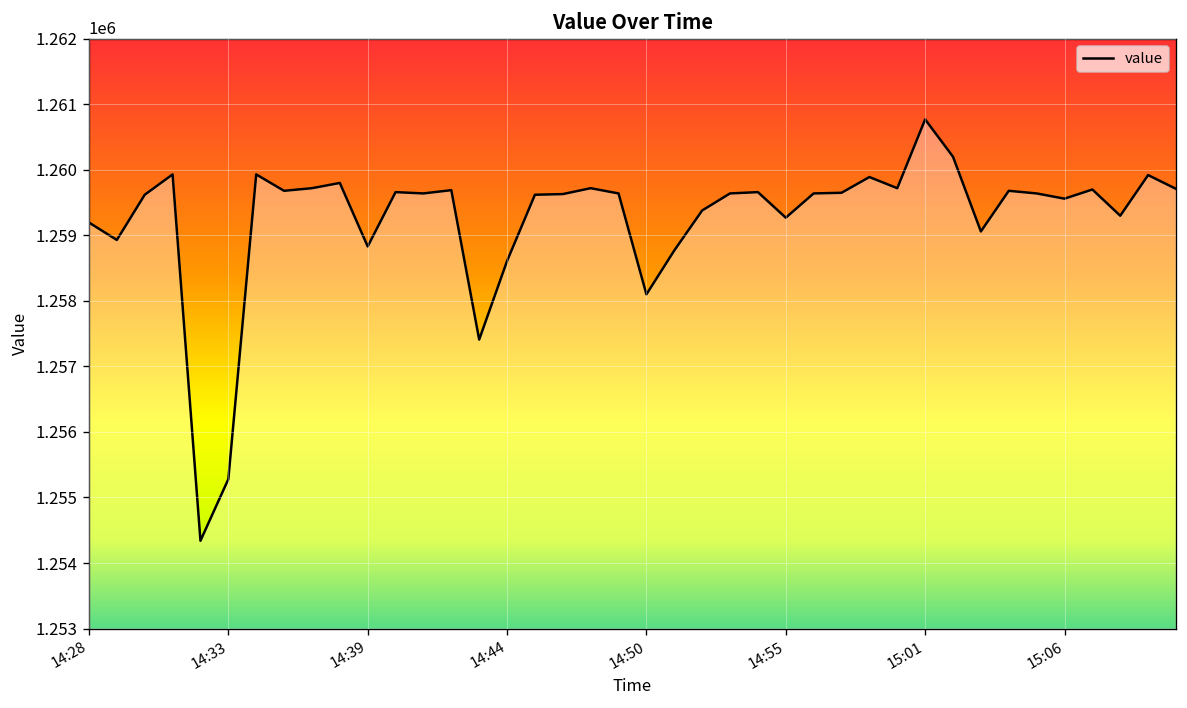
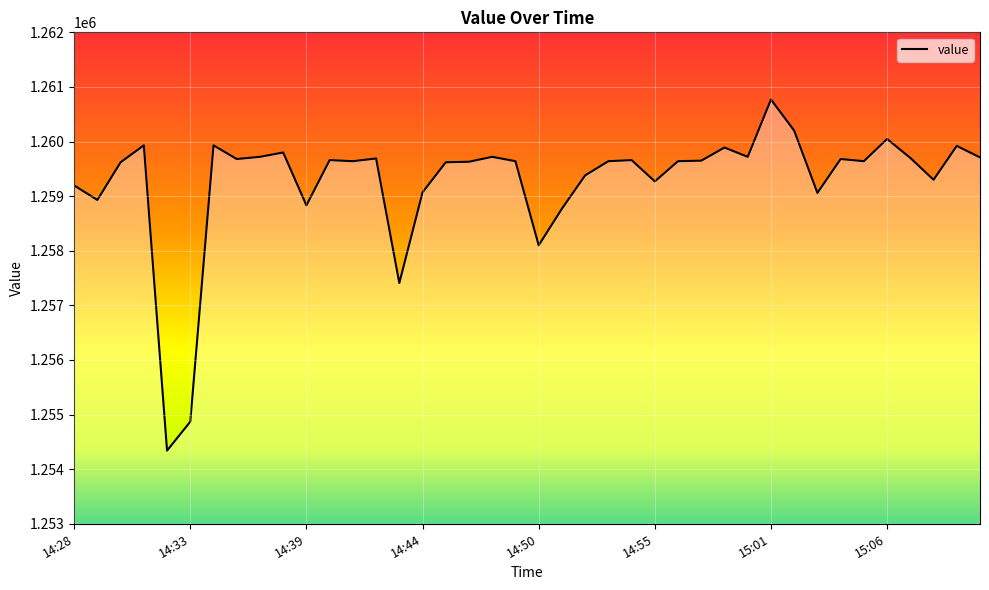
  {
    "14:28": 1259200,
-   "14:33": 1255300,
+   "14:33": 1254900,
    "14:39": 1258800,
-   "14:44": 1258600,
+   "14:44": 1259100,
    "14:50": 1258100,
    "14:55": 1259300,
    "15:01": 1260800,
-   "15:06": 1259600
+   "15:06": 1260000
  }
